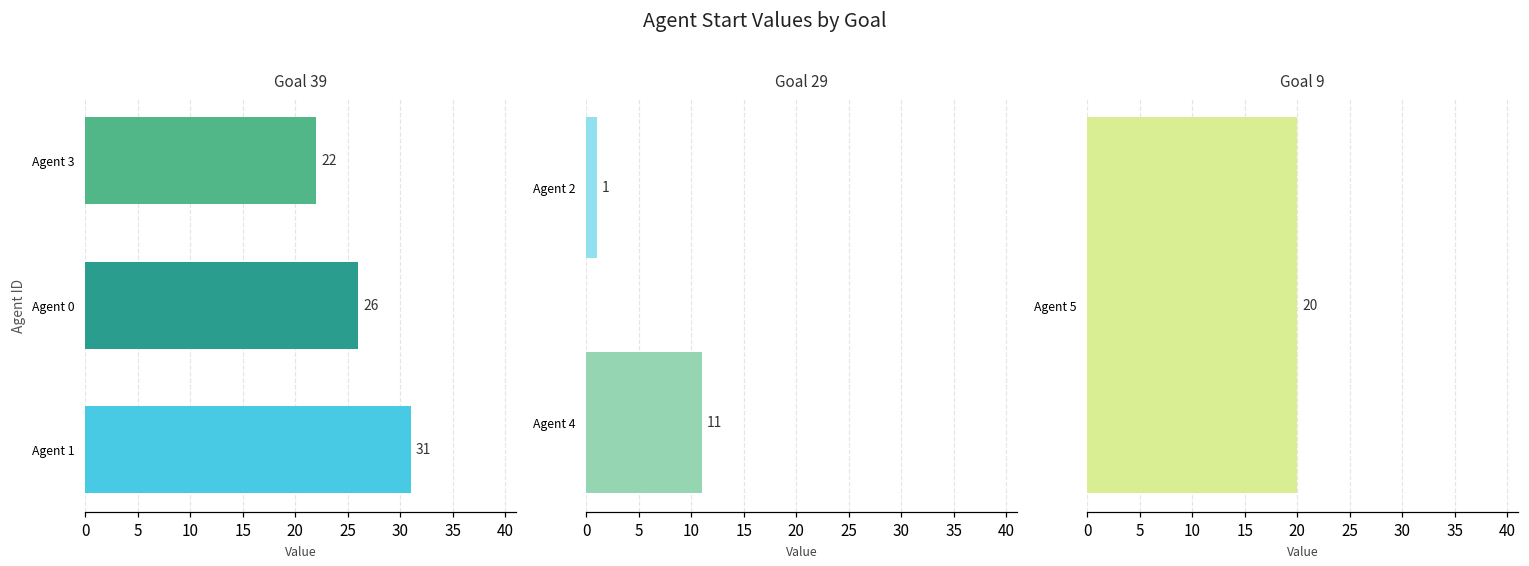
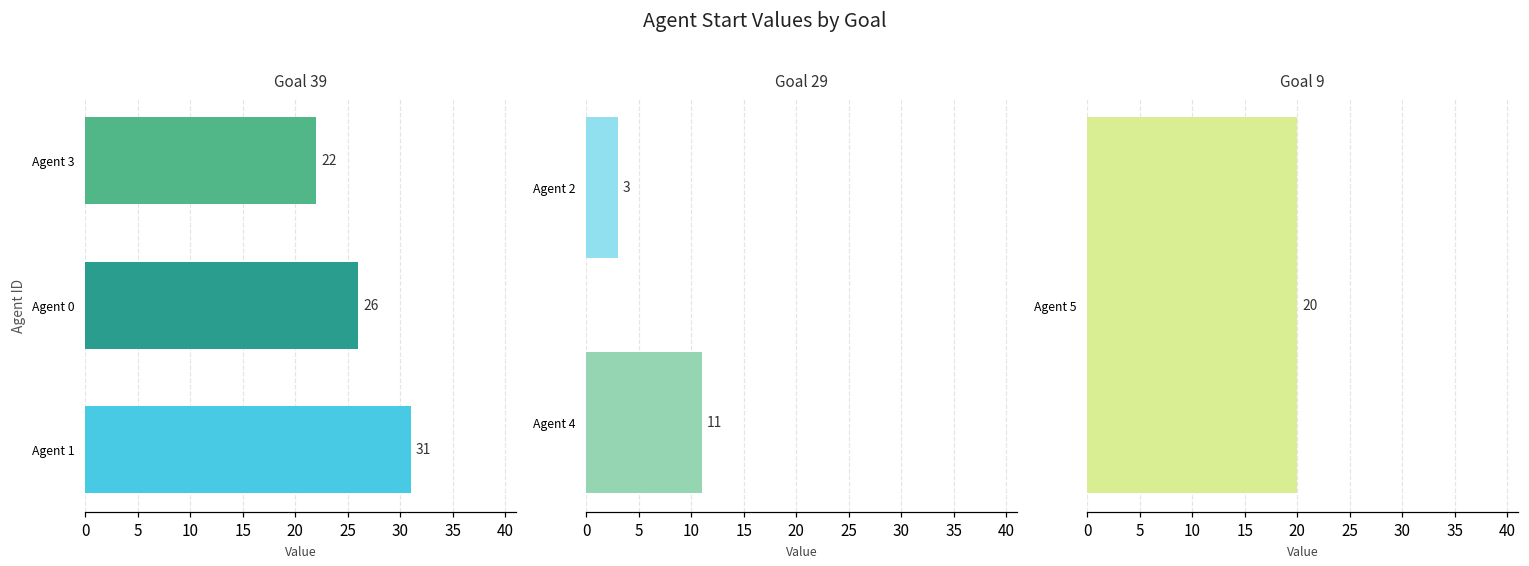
  {
    "Goal 39": {
      "Agent 3": 22,
      "Agent 0": 26,
      "Agent 1": 31
    },
    "Goal 29": {
-     "Agent 2": 1,
+     "Agent 2": 3,
      "Agent 4": 11
    },
    "Goal 9": {
      "Agent 5": 20
    }
  }
